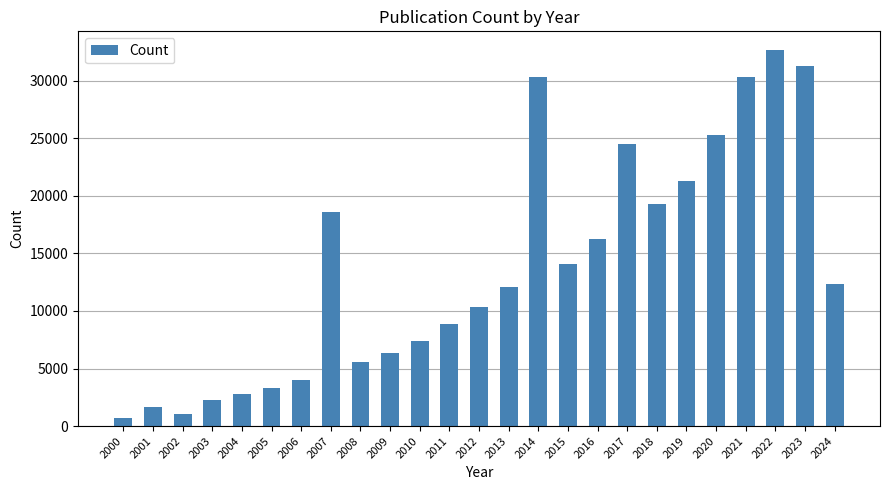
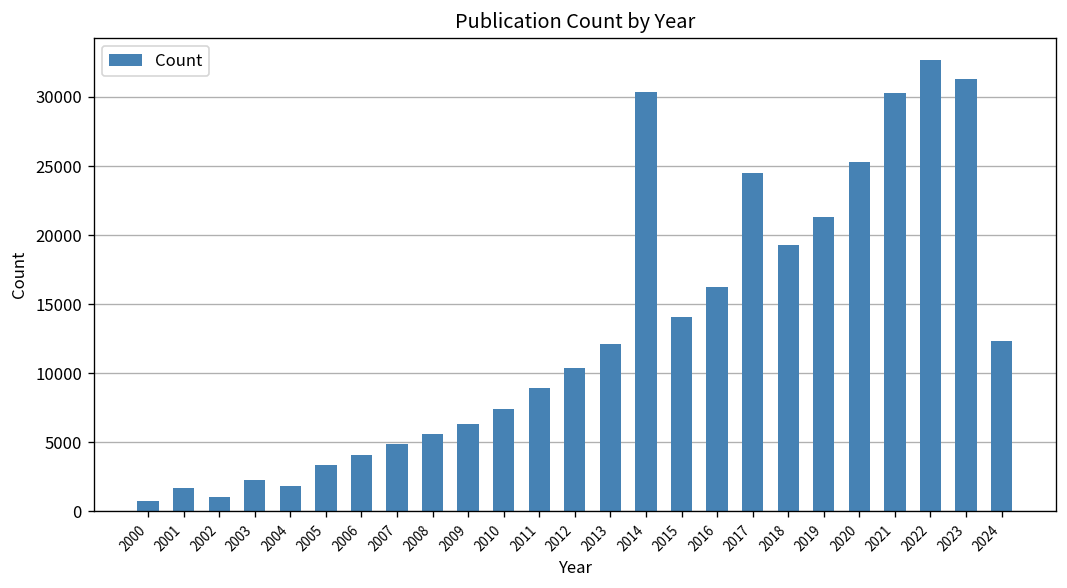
  {
    "2000": 700,
    "2001": 1700,
    "2002": 1000,
    "2003": 2200,
-   "2004": 2800,
+   "2004": 1800,
    "2005": 3300,
    "2006": 4000,
-   "2007": 18600,
+   "2007": 4800,
    "2008": 5600,
    "2009": 6300,
    "2010": 7400,
    "2011": 8900,
    "2012": 10300,
    "2013": 12100,
    "2014": 30400,
    "2015": 14100,
    "2016": 16300,
    "2017": 24500,
    "2018": 19300,
    "2019": 21300,
    "2020": 25300,
    "2021": 30300,
    "2022": 32700,
    "2023": 31300,
    "2024": 12400
  }
